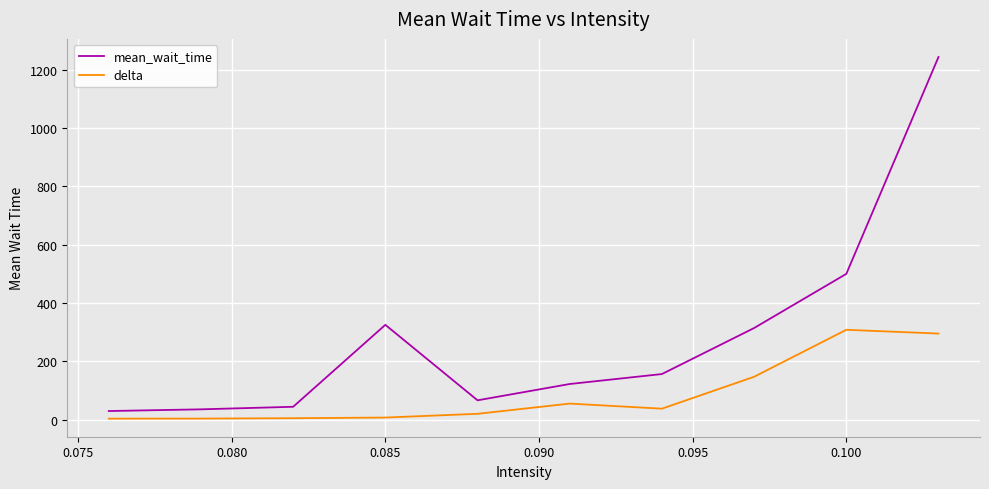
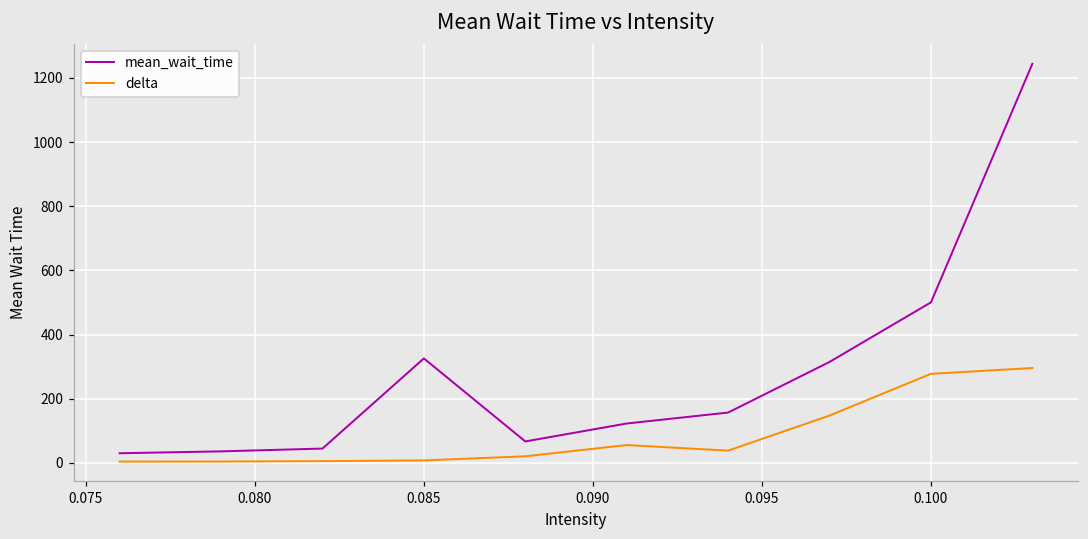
  {
    "mean_wait_time": {
      "0.085": 330,
      "0.100": 500
    },
    "delta": {
      "0.085": 10,
-     "0.100": 310
+     "0.100": 280
    }
  }
